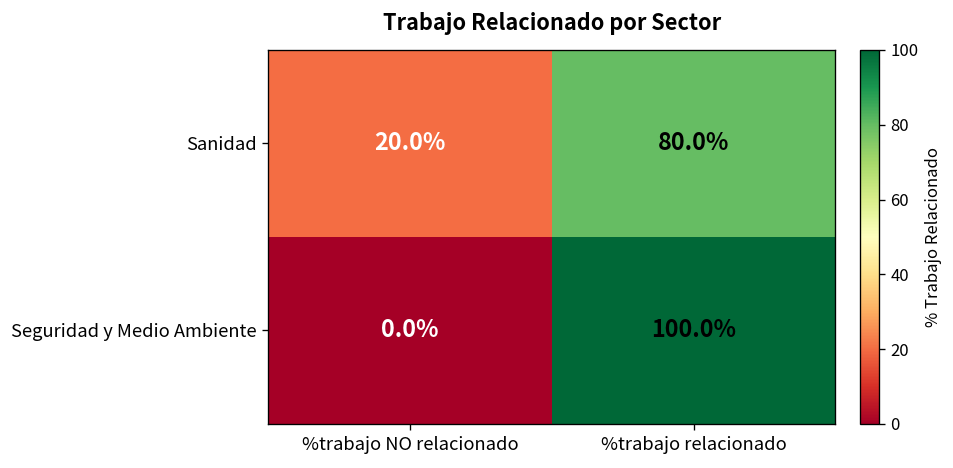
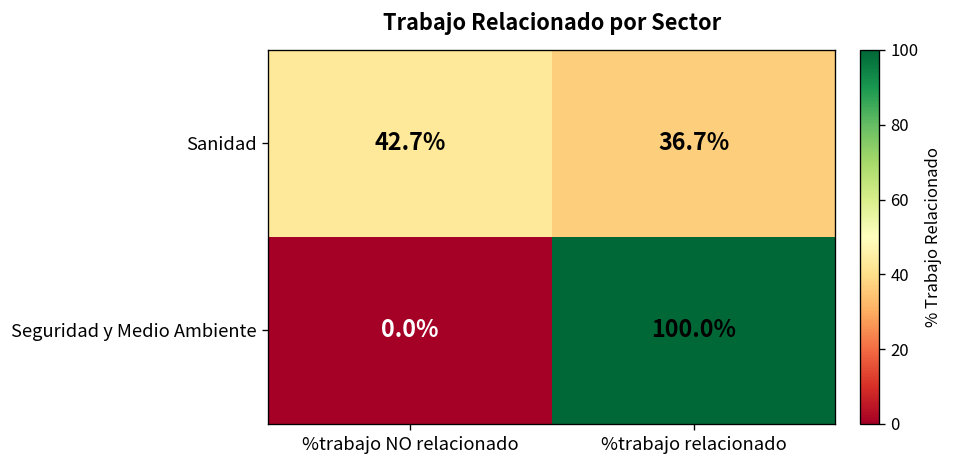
  {
    "Sanidad": {
-     "%trabajo NO relacionado": "20.0%",
-     "%trabajo relacionado": "80.0%"
+     "%trabajo NO relacionado": "42.7%",
+     "%trabajo relacionado": "36.7%"
    },
    "Seguridad y Medio Ambiente": {
      "%trabajo NO relacionado": "0.0%",
      "%trabajo relacionado": "100.0%"
    }
  }
